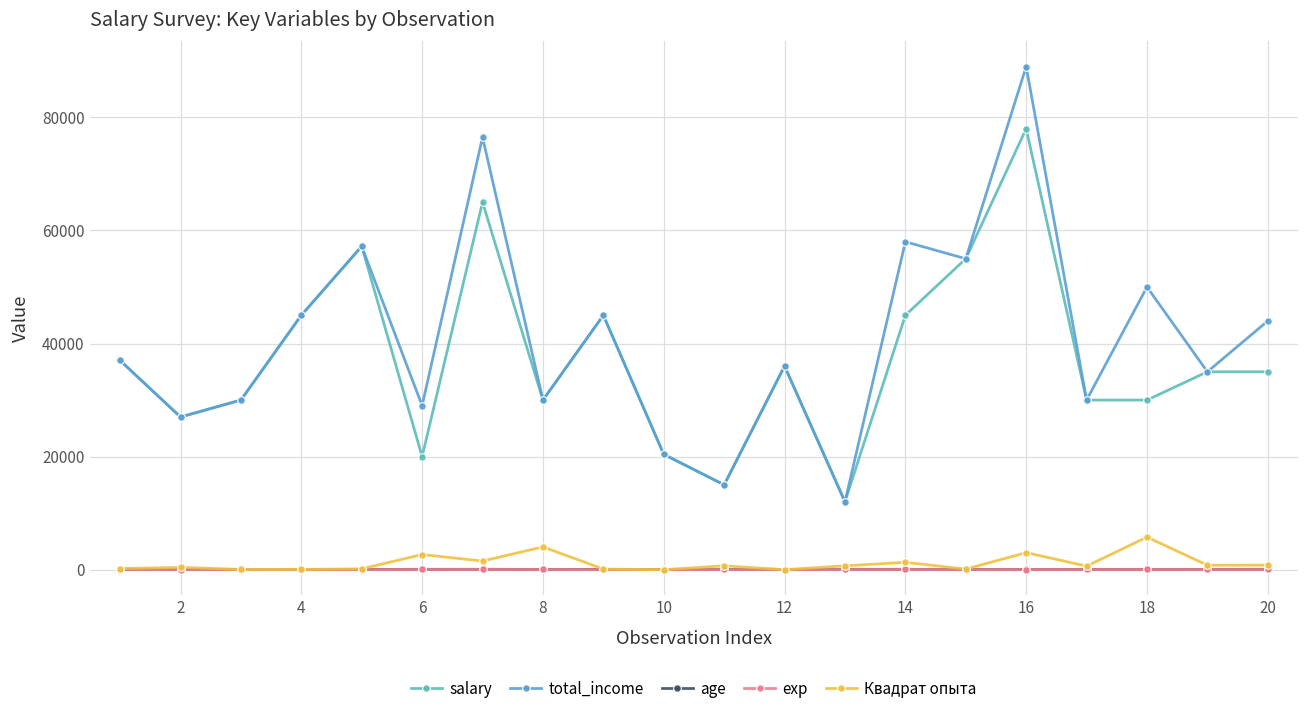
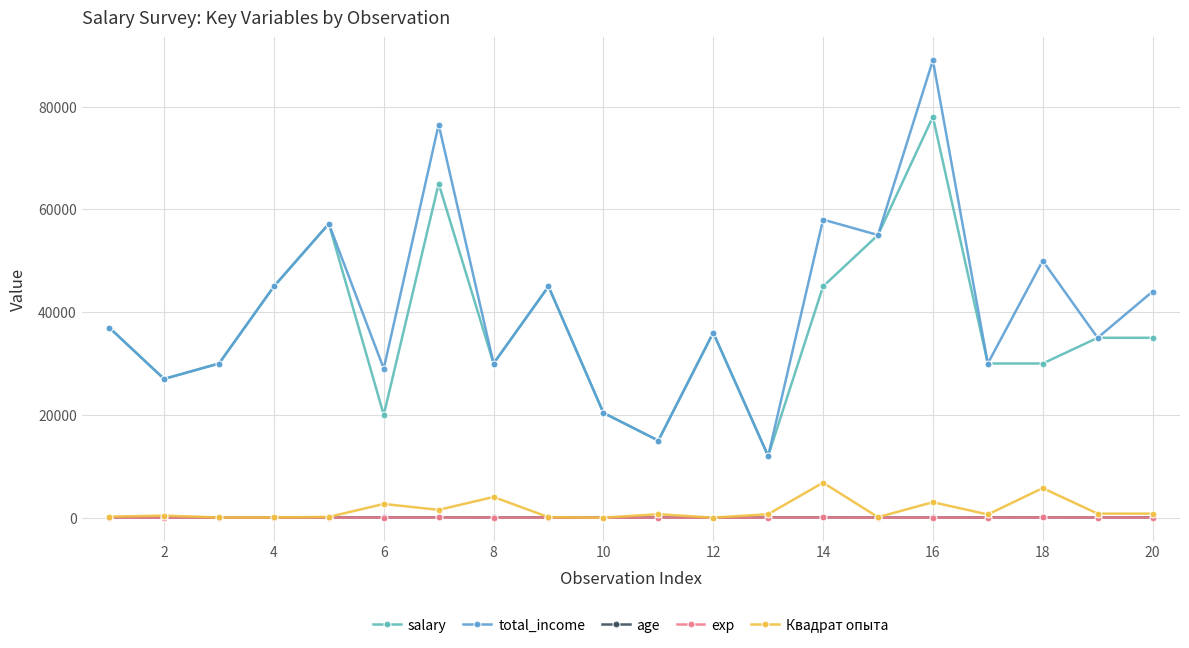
  {
    "exp": {
      "6": 0,
      "8": 0,
      "14": 0,
      "16": 0,
      "18": 0,
      "20": 0
    },
    "Квадрат опыта": {
      "6": 3000,
      "8": 4000,
-     "14": 1000,
+     "14": 7000,
      "16": 3000,
      "18": 6000,
      "20": 1000
    }
  }
